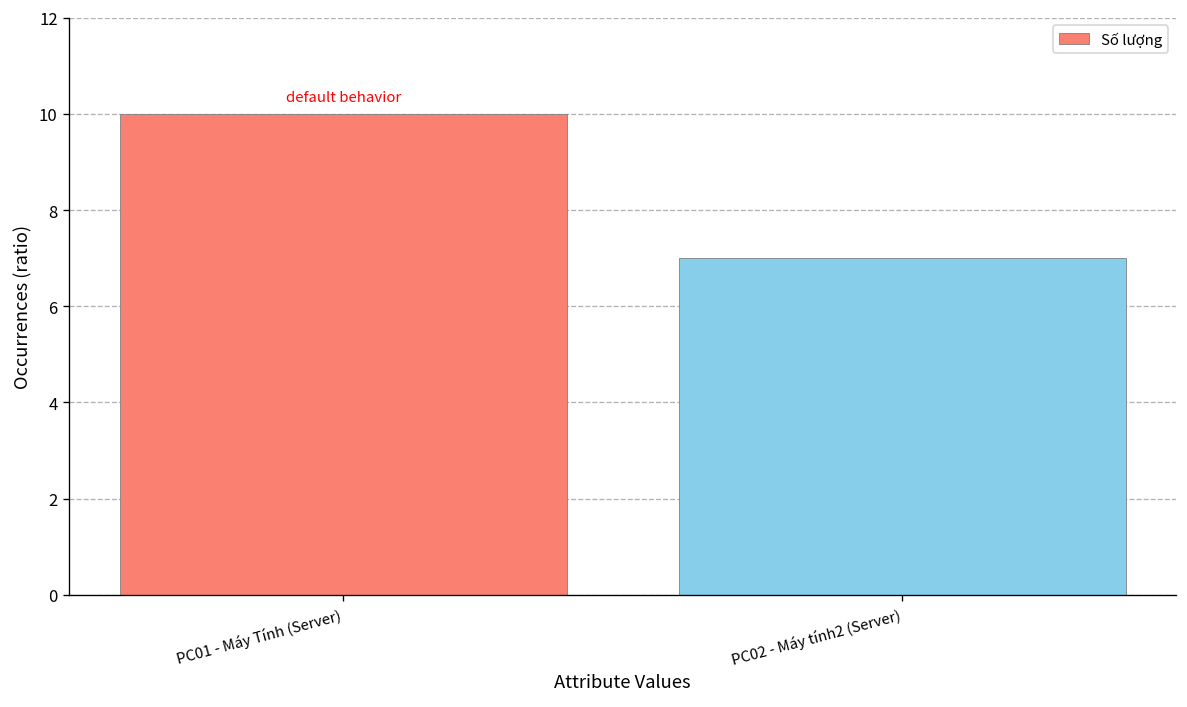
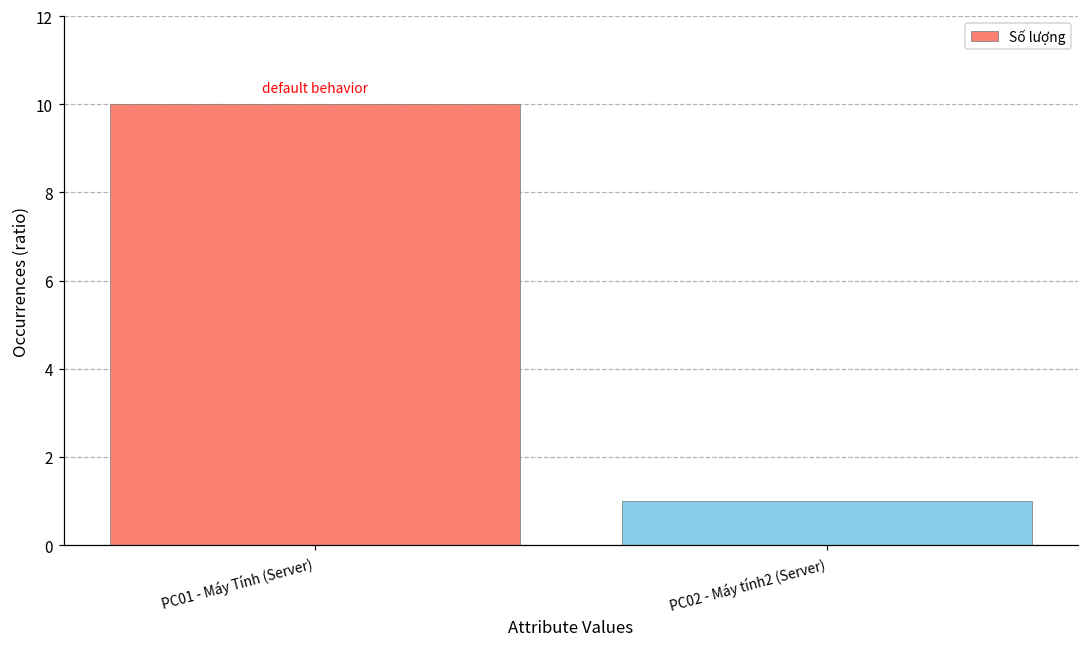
  {
    "PC01 - Máy Tính (Server)": 10,
-   "PC02 - Máy tính2 (Server)": 7
+   "PC02 - Máy tính2 (Server)": 1
  }
